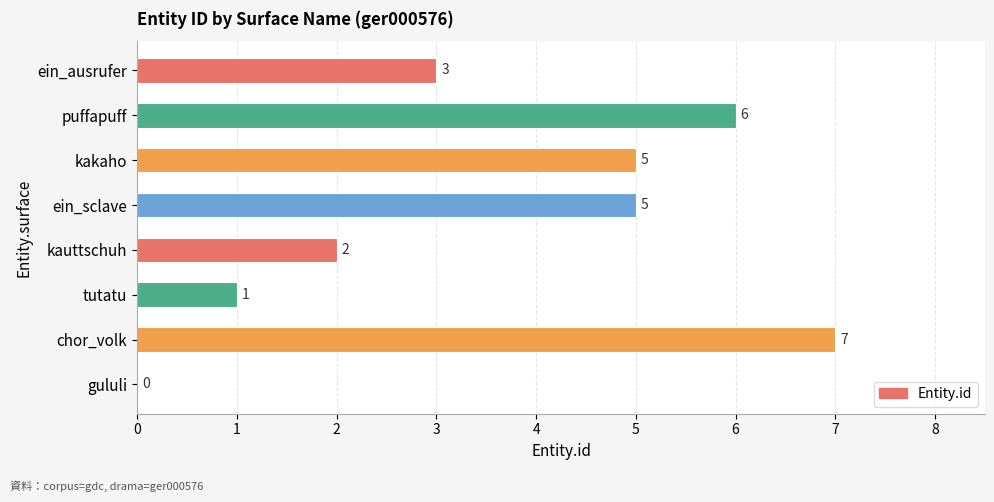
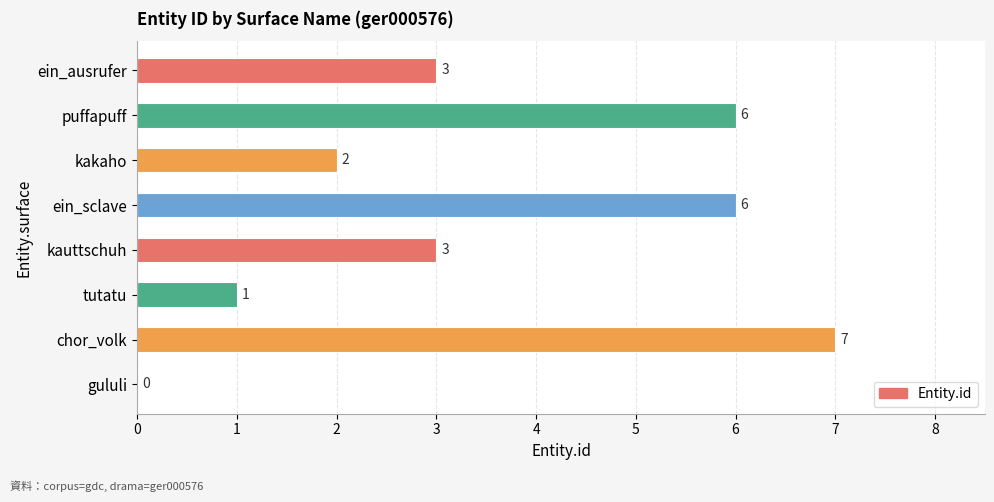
  {
    "ein_ausrufer": 3,
    "puffapuff": 6,
-   "kakaho": 5,
-   "ein_sclave": 5,
-   "kauttschuh": 2,
+   "kakaho": 2,
+   "ein_sclave": 6,
+   "kauttschuh": 3,
    "tutatu": 1,
    "chor_volk": 7,
    "gululi": 0
  }
